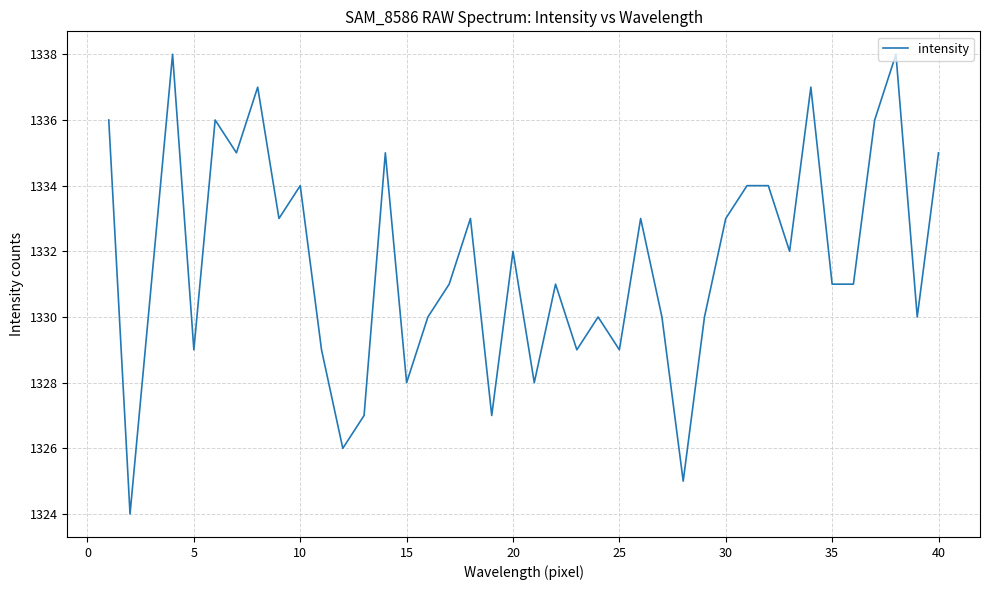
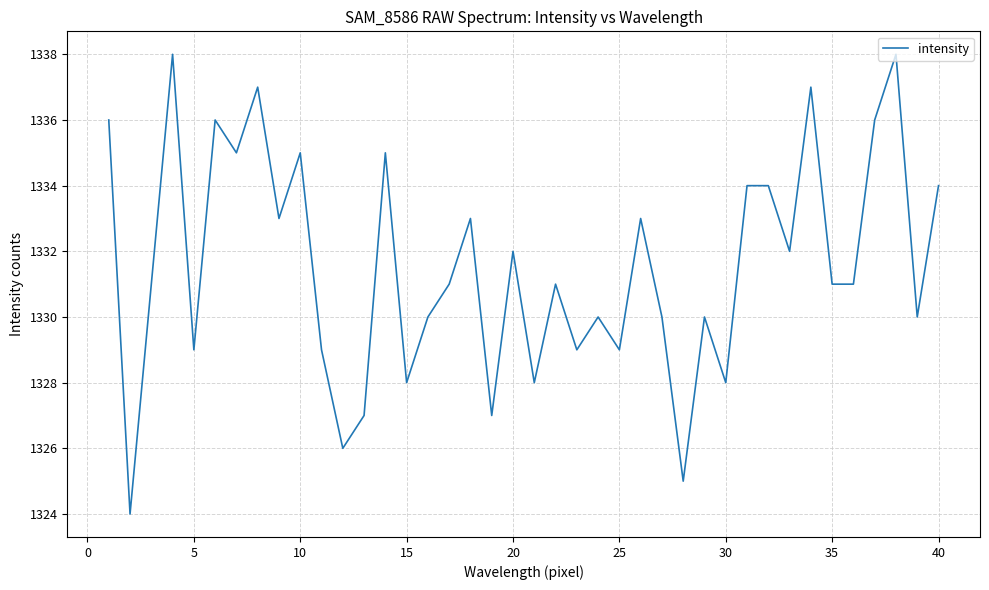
  {
    "5": 1329,
-   "10": 1334,
+   "10": 1335,
    "15": 1328,
    "20": 1332,
    "25": 1329,
-   "30": 1333,
+   "30": 1328,
    "35": 1331,
-   "40": 1335
+   "40": 1334
  }
